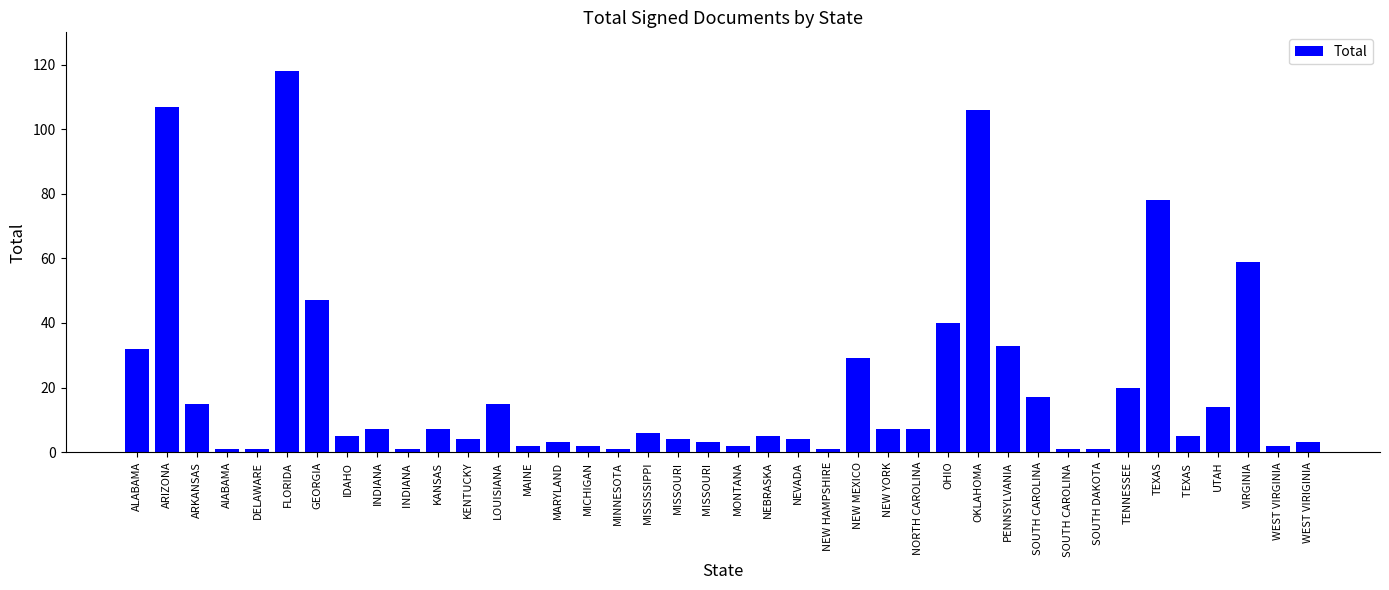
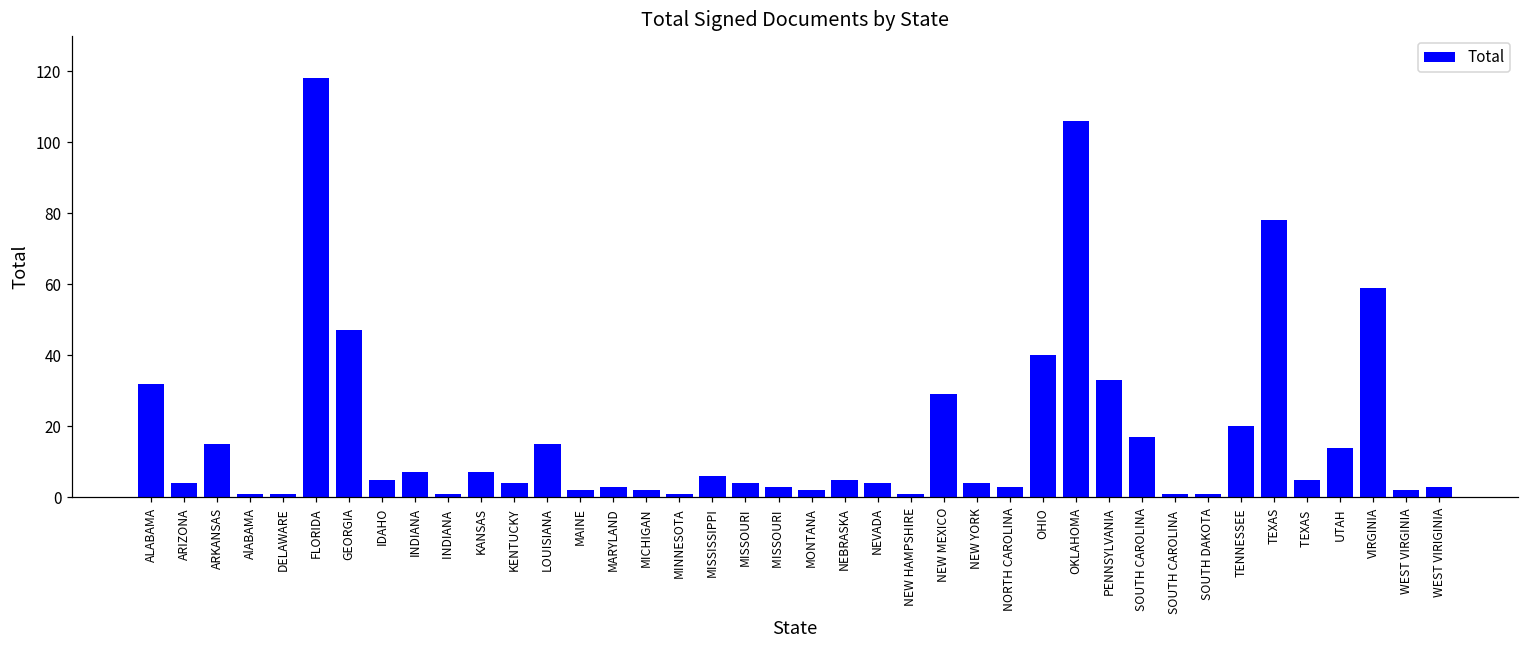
  {
    "ALABAMA": 32,
-   "ARIZONA": 107,
+   "ARIZONA": 4,
    "ARKANSAS": 15,
    "AlABAMA": 1,
    "DELAWARE": 1,
    "FLORIDA": 118,
    "GEORGIA": 47,
    "IDAHO": 5,
    "KANSAS": 7,
    "KENTUCKY": 4,
    "LOUISIANA": 15,
    "MAINE": 2,
    "MARYLAND": 3,
    "MICHIGAN": 2,
    "MINNESOTA": 1,
    "MISSISSIPPI": 6,
    "MONTANA": 2,
    "NEBRASKA": 5,
    "NEVADA": 4,
    "NEW HAMPSHIRE": 1,
    "NEW MEXICO": 29,
-   "NEW YORK": 7,
-   "NORTH CAROLINA": 7,
+   "NEW YORK": 4,
+   "NORTH CAROLINA": 3,
    "OHIO": 40,
    "OKLAHOMA": 106,
    "PENNSYLVANIA": 33,
    "SOUTH DAKOTA": 1,
    "TENNESSEE": 20,
    "UTAH": 14,
    "VIRGINIA": 59,
    "WEST VIRGINIA": 2,
    "WEST VIRIGINIA": 3
  }
